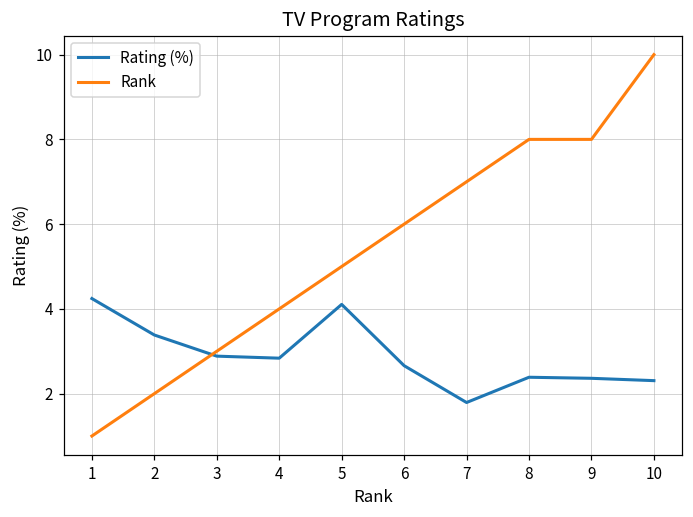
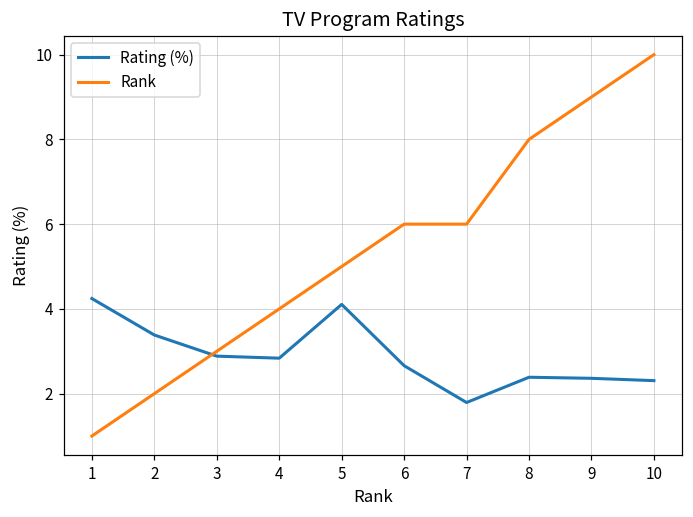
  {
    "Rating (%)": {
      "1": 4.2,
      "2": 3.4,
      "3": 2.9,
      "4": 2.8,
      "5": 4.1,
      "6": 2.7,
      "7": 1.8,
      "8": 2.4,
      "9": 2.4,
      "10": 2.3
    },
    "Rank": {
      "1": 1,
      "2": 2,
      "3": 3,
      "4": 4,
      "5": 5,
      "6": 6,
-     "7": 7,
+     "7": 6,
      "8": 8,
-     "9": 8,
+     "9": 9,
      "10": 10
    }
  }
